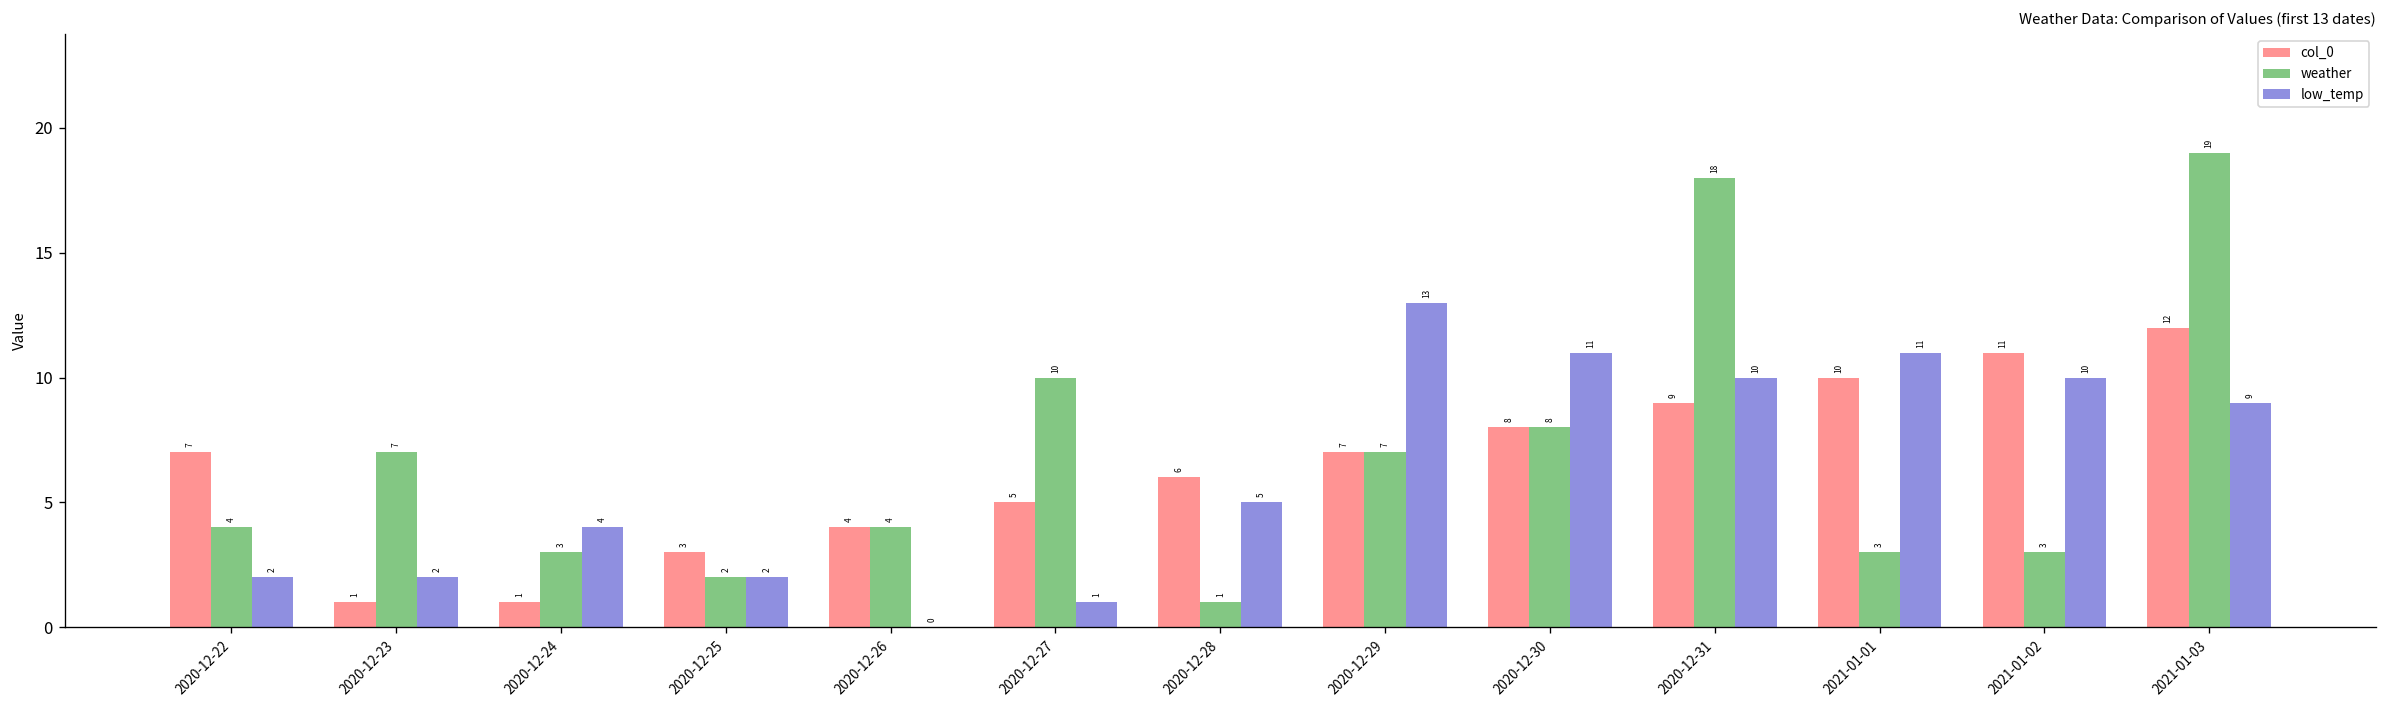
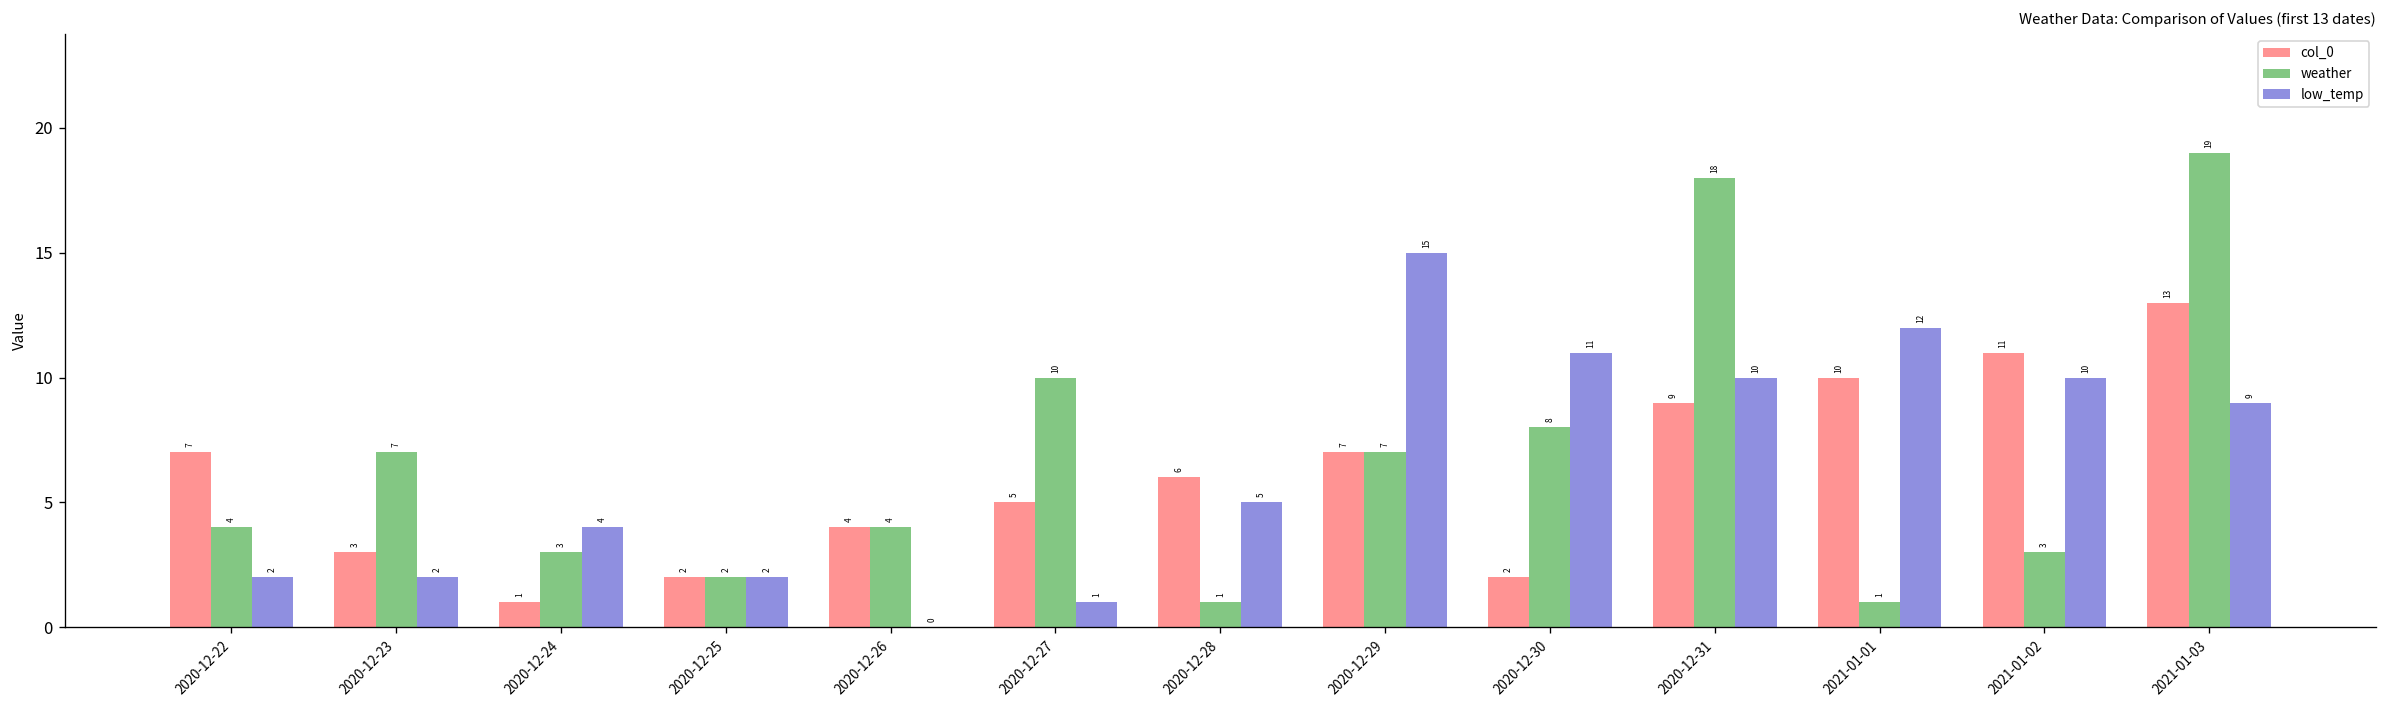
  {
    "col_0": {
      "2020-12-22": 7,
-     "2020-12-23": 1,
+     "2020-12-23": 3,
      "2020-12-24": 1,
-     "2020-12-25": 3,
+     "2020-12-25": 2,
      "2020-12-26": 4,
      "2020-12-27": 5,
      "2020-12-28": 6,
      "2020-12-29": 7,
-     "2020-12-30": 8,
+     "2020-12-30": 2,
      "2020-12-31": 9,
      "2021-01-01": 10,
      "2021-01-02": 11,
-     "2021-01-03": 12
+     "2021-01-03": 13
    },
    "weather": {
      "2020-12-22": 4,
      "2020-12-23": 7,
      "2020-12-24": 3,
      "2020-12-25": 2,
      "2020-12-26": 4,
      "2020-12-27": 10,
      "2020-12-28": 1,
      "2020-12-29": 7,
      "2020-12-30": 8,
      "2020-12-31": 18,
-     "2021-01-01": 3,
+     "2021-01-01": 1,
      "2021-01-02": 3,
      "2021-01-03": 19
    },
    "low_temp": {
      "2020-12-22": 2,
      "2020-12-23": 2,
      "2020-12-24": 4,
      "2020-12-25": 2,
      "2020-12-26": 0,
      "2020-12-27": 1,
      "2020-12-28": 5,
-     "2020-12-29": 13,
+     "2020-12-29": 15,
      "2020-12-30": 11,
      "2020-12-31": 10,
-     "2021-01-01": 11,
+     "2021-01-01": 12,
      "2021-01-02": 10,
      "2021-01-03": 9
    }
  }
